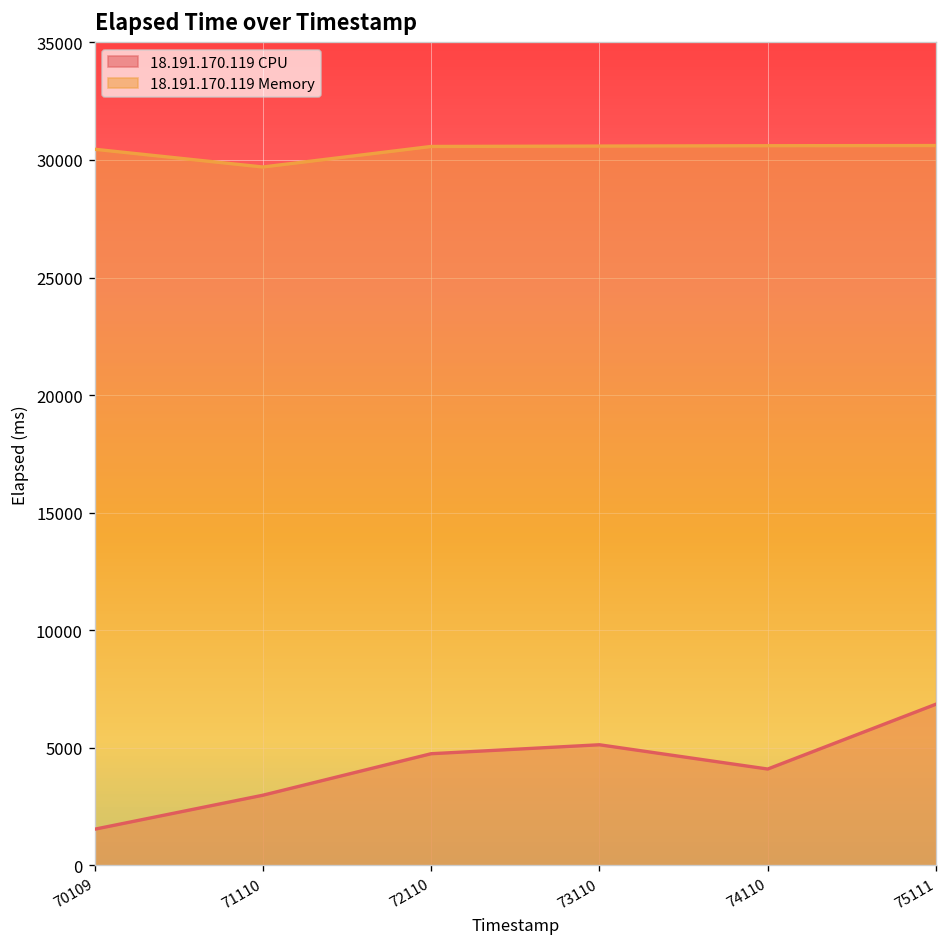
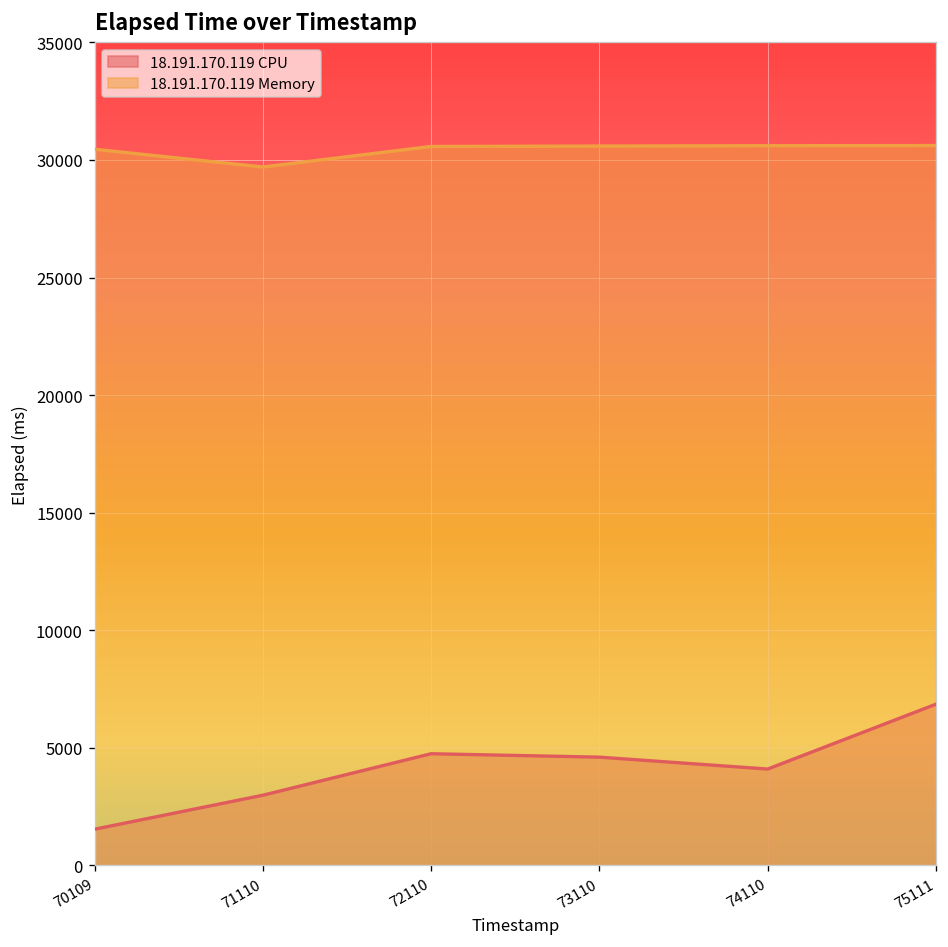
  {
    "18.191.170.119 CPU": {
      "70109": 1500,
      "71110": 3000,
      "72110": 4800,
-     "73110": 5100,
+     "73110": 4600,
      "74110": 4100,
      "75111": 6900
    },
    "18.191.170.119 Memory": {
      "70109": 30500,
      "71110": 29700,
      "72110": 30600,
      "73110": 30600,
      "74110": 30600,
      "75111": 30600
    }
  }
